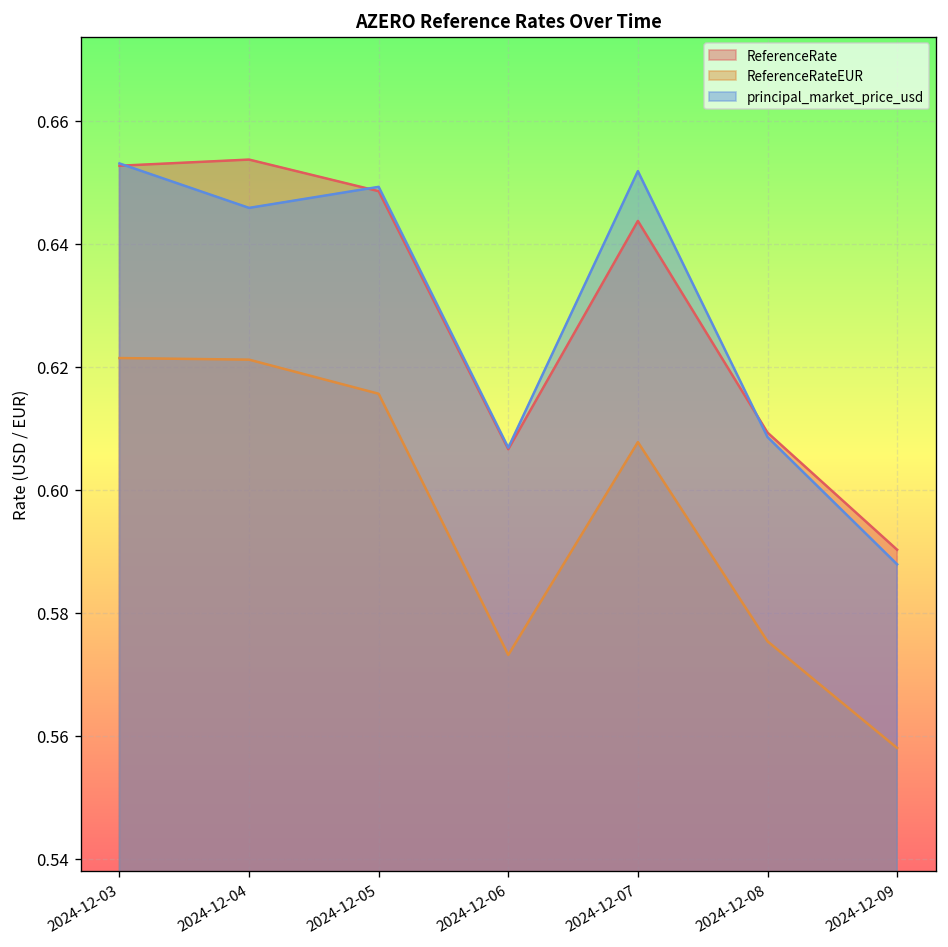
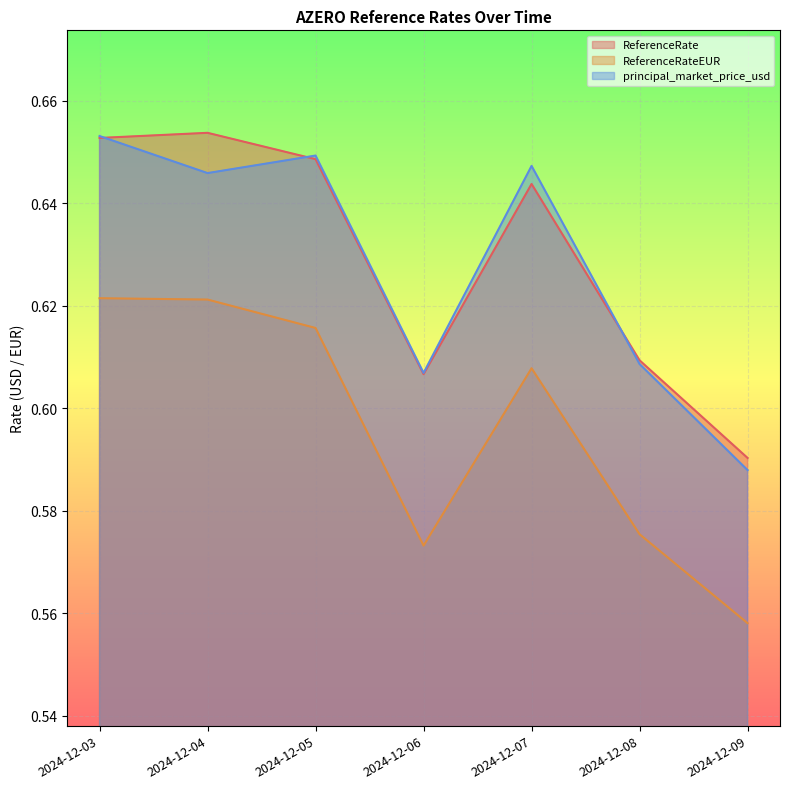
  {
    "principal_market_price_usd": {
      "2024-12-04": 0.646,
      "2024-12-05": 0.649,
-     "2024-12-07": 0.652,
+     "2024-12-07": 0.647,
      "2024-12-08": 0.609,
      "2024-12-09": 0.588
    }
  }
